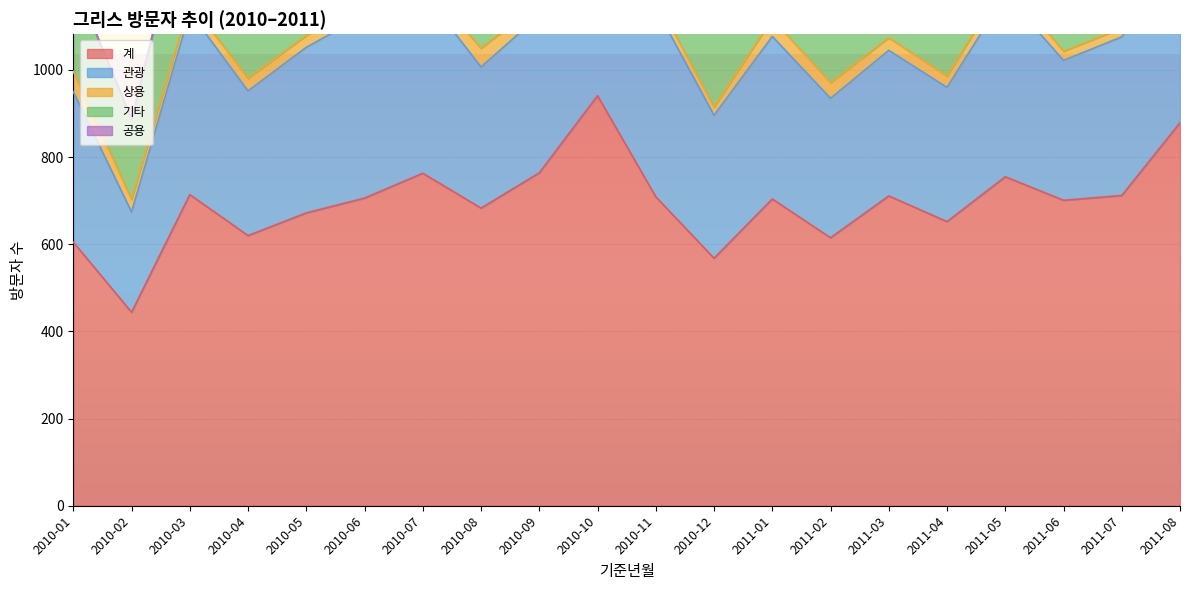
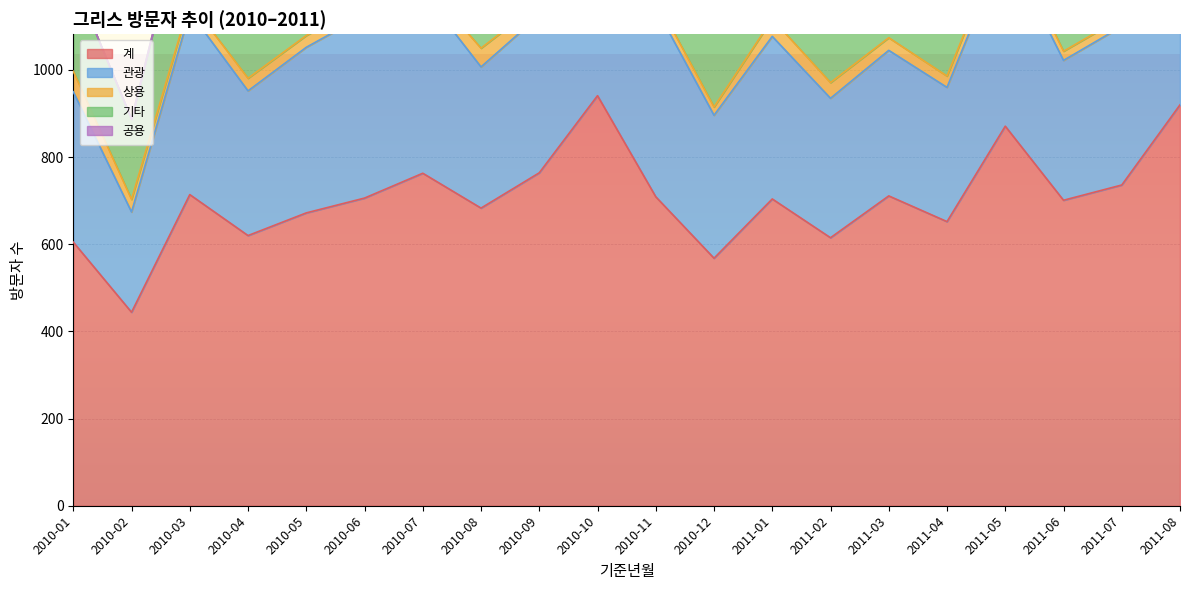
  {
    "계": {
      "2010-01": 610,
      "2010-02": 440,
      "2010-03": 710,
      "2010-04": 620,
      "2010-05": 670,
      "2010-06": 710,
      "2010-07": 760,
      "2010-08": 680,
      "2010-09": 760,
      "2010-10": 940,
      "2010-11": 710,
      "2010-12": 570,
      "2011-01": 700,
      "2011-02": 620,
      "2011-03": 710,
      "2011-04": 650,
-     "2011-05": 760,
+     "2011-05": 870,
      "2011-06": 700,
-     "2011-07": 710,
-     "2011-08": 880
+     "2011-07": 740,
+     "2011-08": 920
    },
    "관광": {
      "2010-01": 350,
      "2010-02": 230,
      "2010-04": 330,
      "2010-05": 380,
      "2010-08": 320,
      "2010-12": 330,
      "2011-01": 370,
      "2011-02": 320,
      "2011-03": 330,
      "2011-04": 310,
      "2011-06": 320
    },
    "상용": {
      "2010-01": 50,
      "2010-02": 30,
      "2010-04": 30,
      "2010-05": 30,
      "2010-08": 40,
      "2010-12": 20,
      "2011-02": 40,
      "2011-03": 30,
      "2011-04": 30,
      "2011-06": 20
    }
  }
